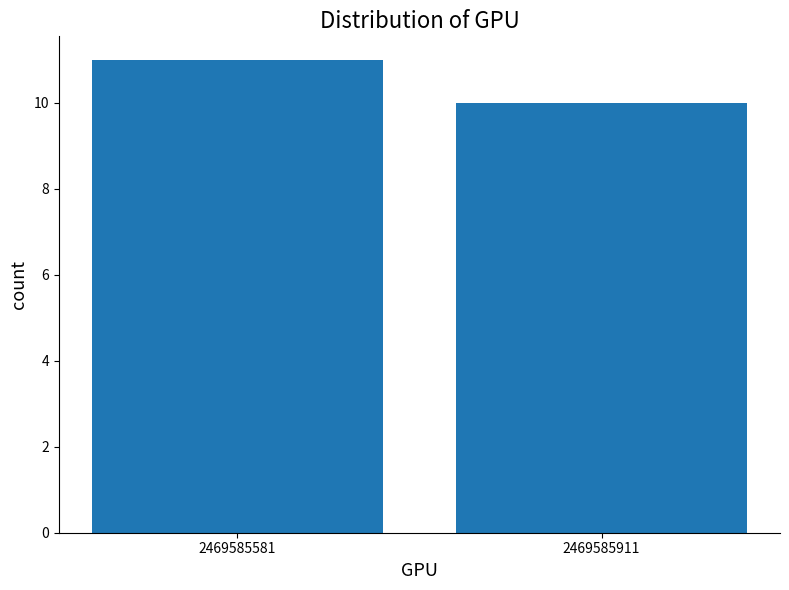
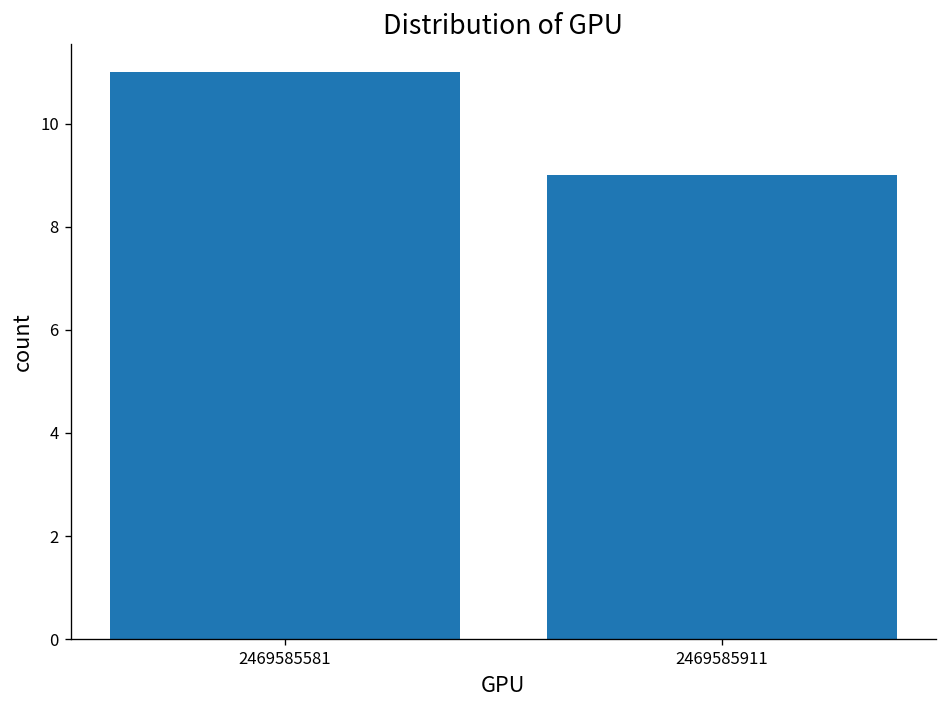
  {
    "2469585581": 11,
-   "2469585911": 10
+   "2469585911": 9
  }
